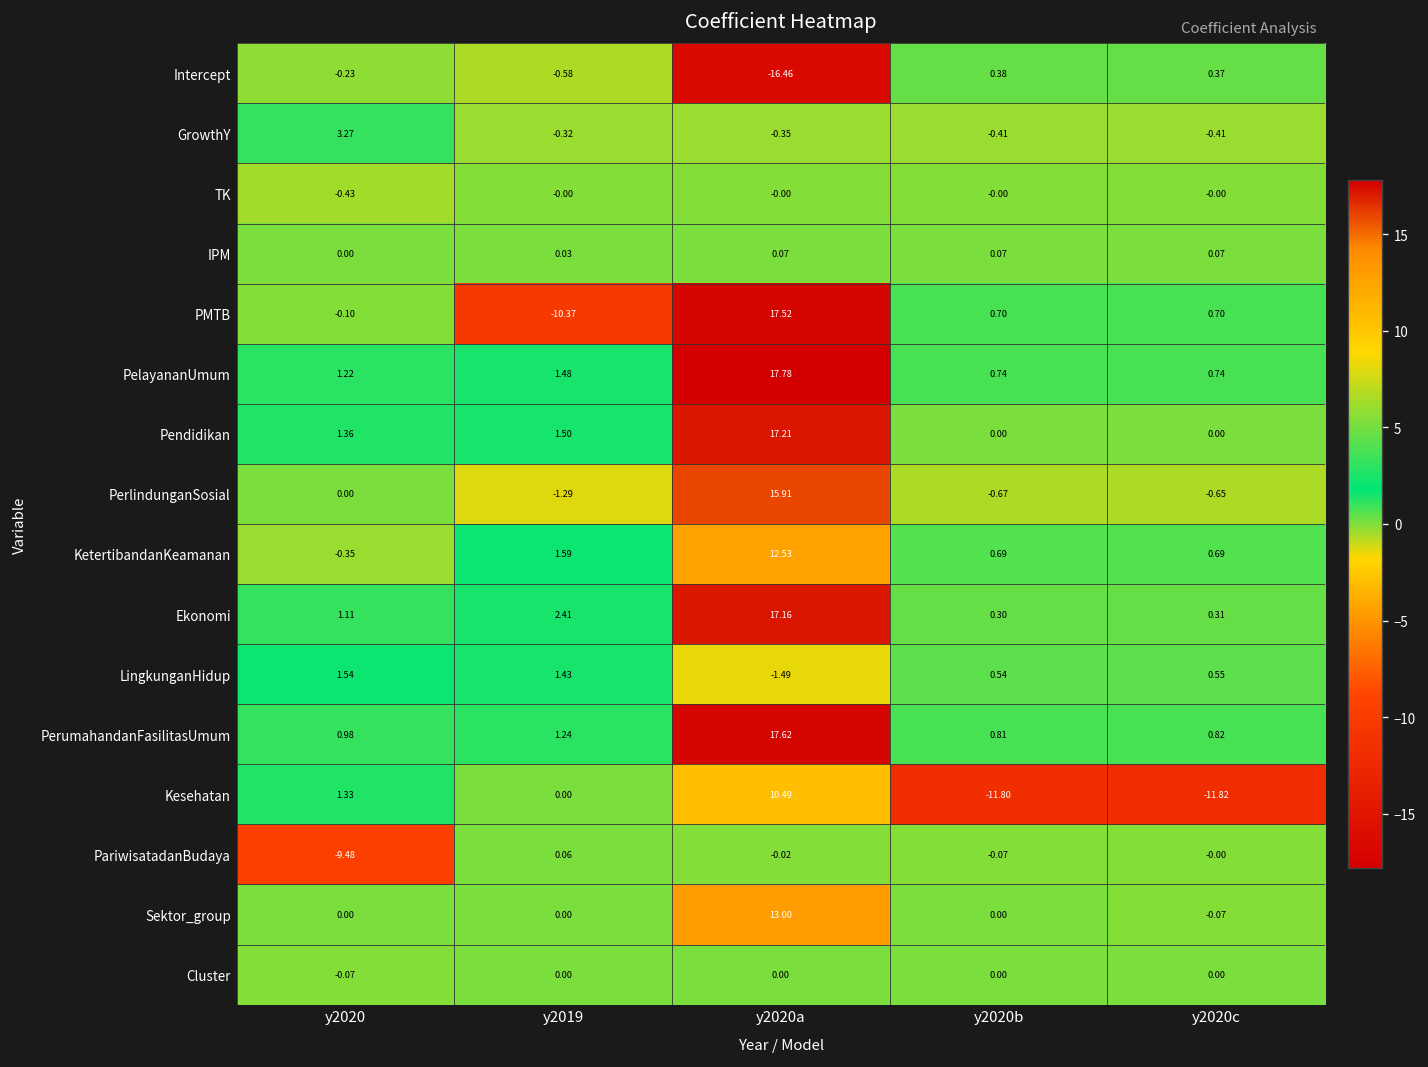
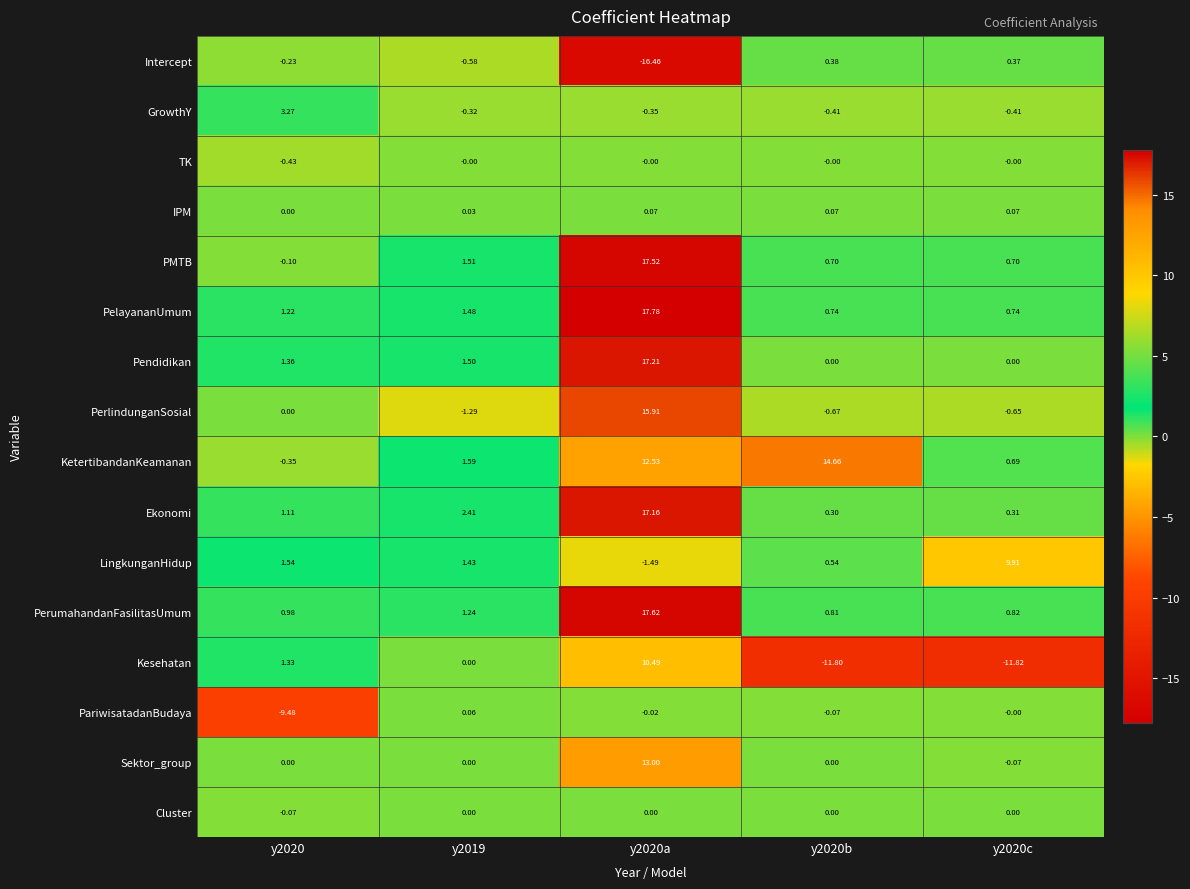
  {
    "Intercept": {
      "y2020": -0.23,
      "y2019": -0.58,
      "y2020a": -16.46,
      "y2020b": 0.38,
      "y2020c": 0.37
    },
    "GrowthY": {
      "y2020": 3.27,
      "y2019": -0.32,
      "y2020a": -0.35,
      "y2020b": -0.41,
      "y2020c": -0.41
    },
    "TK": {
      "y2020": -0.43,
      "y2019": -0.00,
      "y2020a": -0.00,
      "y2020b": -0.00,
      "y2020c": -0.00
    },
    "IPM": {
      "y2020": 0.00,
      "y2019": 0.03,
      "y2020a": 0.07,
      "y2020b": 0.07,
      "y2020c": 0.07
    },
    "PMTB": {
      "y2020": -0.10,
-     "y2019": -10.37,
+     "y2019": 1.51,
      "y2020a": 17.52,
      "y2020b": 0.70,
      "y2020c": 0.70
    },
    "PelayananUmum": {
      "y2020": 1.22,
      "y2019": 1.48,
      "y2020a": 17.78,
      "y2020b": 0.74,
      "y2020c": 0.74
    },
    "Pendidikan": {
      "y2020": 1.36,
      "y2019": 1.50,
      "y2020a": 17.21,
      "y2020b": 0.00,
      "y2020c": 0.00
    },
    "PerlindunganSosial": {
      "y2020": 0.00,
      "y2019": -1.29,
      "y2020a": 15.91,
      "y2020b": -0.67,
      "y2020c": -0.65
    },
    "KetertibandanKeamanan": {
      "y2020": -0.35,
      "y2019": 1.59,
      "y2020a": 12.53,
-     "y2020b": 0.69,
+     "y2020b": 14.66,
      "y2020c": 0.69
    },
    "Ekonomi": {
      "y2020": 1.11,
      "y2019": 2.41,
      "y2020a": 17.16,
      "y2020b": 0.30,
      "y2020c": 0.31
    },
    "LingkunganHidup": {
      "y2020": 1.54,
      "y2019": 1.43,
      "y2020a": -1.49,
      "y2020b": 0.54,
-     "y2020c": 0.55
+     "y2020c": 9.91
    },
    "PerumahandanFasilitasUmum": {
      "y2020": 0.98,
      "y2019": 1.24,
      "y2020a": 17.62,
      "y2020b": 0.81,
      "y2020c": 0.82
    },
    "Kesehatan": {
      "y2020": 1.33,
      "y2019": 0.00,
      "y2020a": 10.49,
      "y2020b": -11.80,
      "y2020c": -11.82
    },
    "PariwisatadanBudaya": {
      "y2020": -9.48,
      "y2019": 0.06,
      "y2020a": -0.02,
      "y2020b": -0.07,
      "y2020c": -0.00
    },
    "Sektor_group": {
      "y2020": 0.00,
      "y2019": 0.00,
      "y2020a": 13.00,
      "y2020b": 0.00,
      "y2020c": -0.07
    },
    "Cluster": {
      "y2020": -0.07,
      "y2019": 0.00,
      "y2020a": 0.00,
      "y2020b": 0.00,
      "y2020c": 0.00
    }
  }
